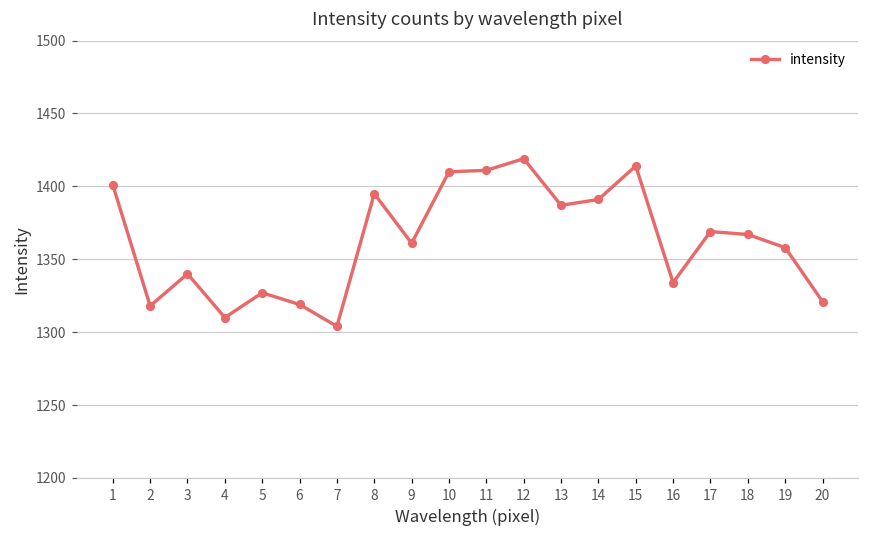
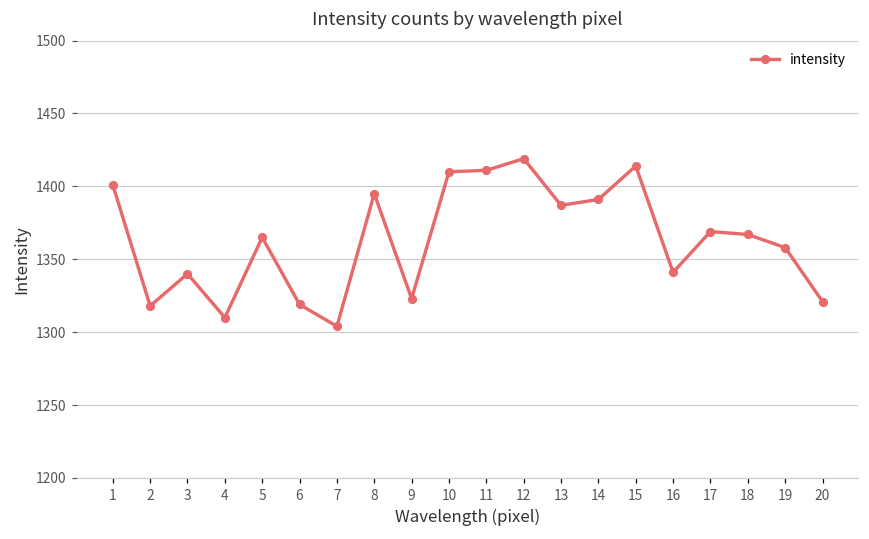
  {
    "1": 1401,
    "2": 1318,
    "3": 1340,
    "4": 1310,
-   "5": 1327,
+   "5": 1365,
    "6": 1319,
    "7": 1304,
    "8": 1395,
-   "9": 1361,
+   "9": 1323,
    "10": 1410,
    "11": 1411,
    "12": 1419,
    "13": 1387,
    "14": 1391,
    "15": 1414,
-   "16": 1334,
+   "16": 1341,
    "17": 1369,
    "18": 1367,
    "19": 1358,
    "20": 1321
  }
